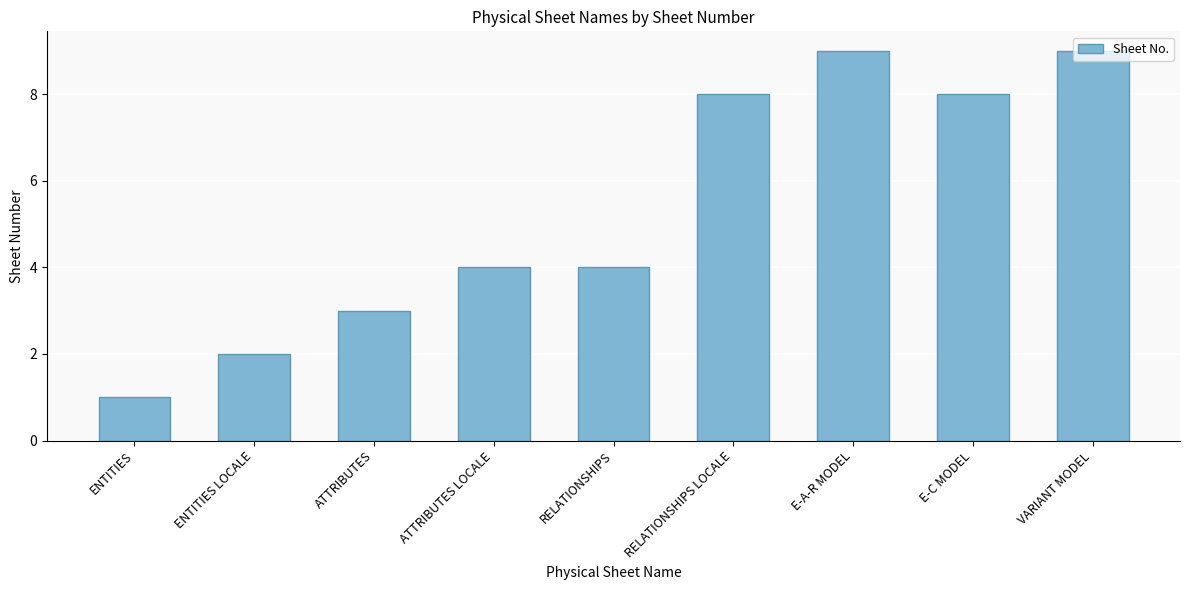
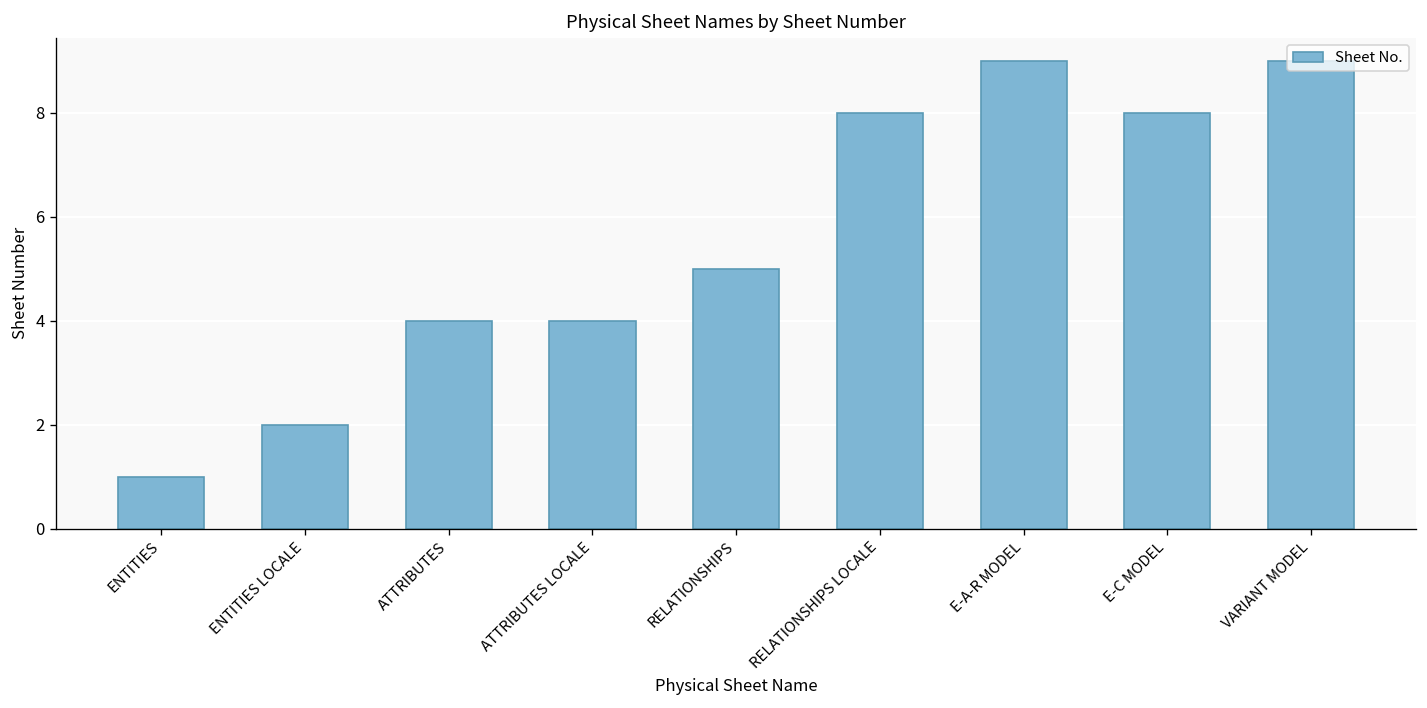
  {
    "ENTITIES": 1,
    "ENTITIES LOCALE": 2,
-   "ATTRIBUTES": 3,
+   "ATTRIBUTES": 4,
    "ATTRIBUTES LOCALE": 4,
-   "RELATIONSHIPS": 4,
+   "RELATIONSHIPS": 5,
    "RELATIONSHIPS LOCALE": 8,
    "E-A-R MODEL": 9,
    "E-C MODEL": 8
  }
